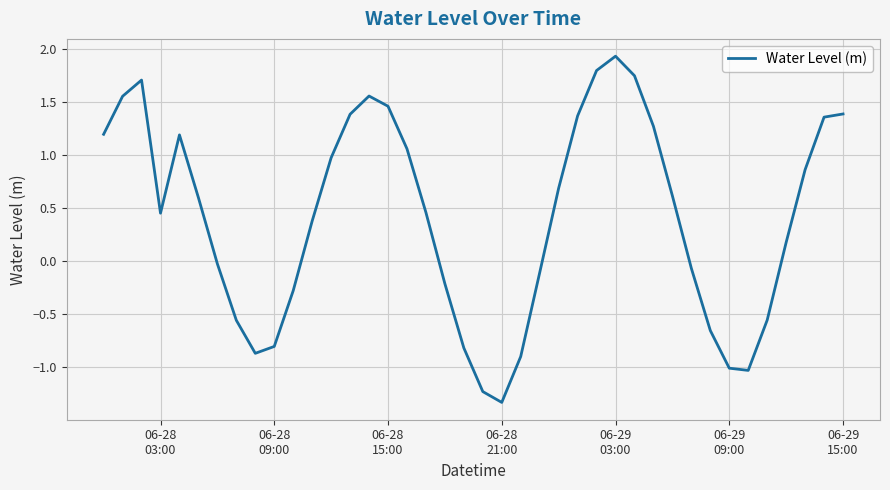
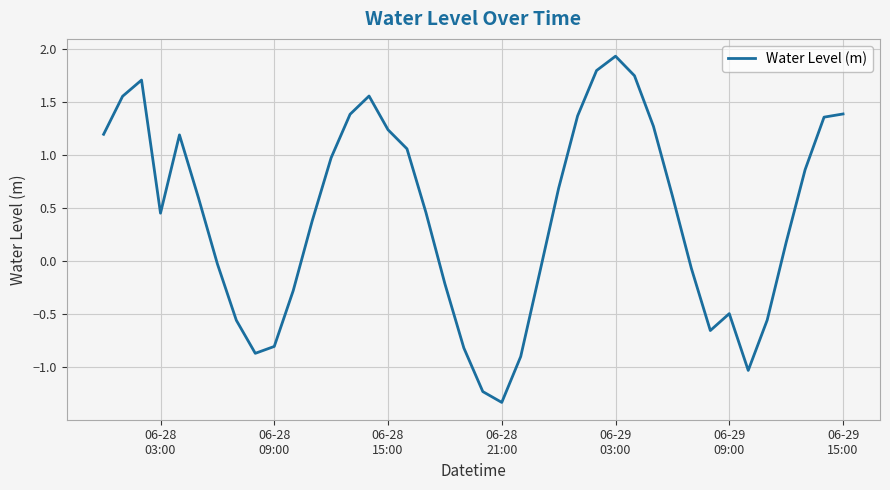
  {
    "06-28 03:00": 0.45,
    "06-28 09:00": -0.80,
-   "06-28 15:00": 1.46,
+   "06-28 15:00": 1.24,
    "06-28 21:00": -1.33,
    "06-29 03:00": 1.94,
-   "06-29 09:00": -1.01,
+   "06-29 09:00": -0.49,
    "06-29 15:00": 1.39
  }
